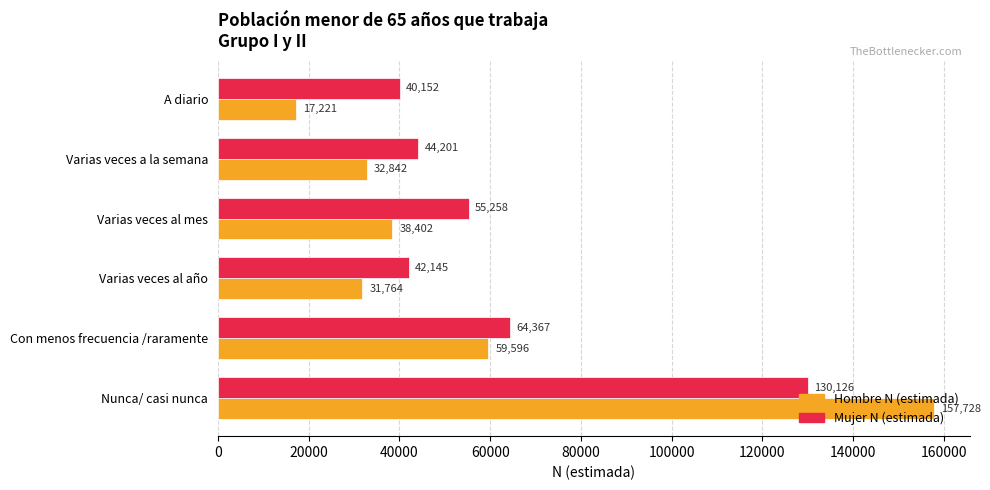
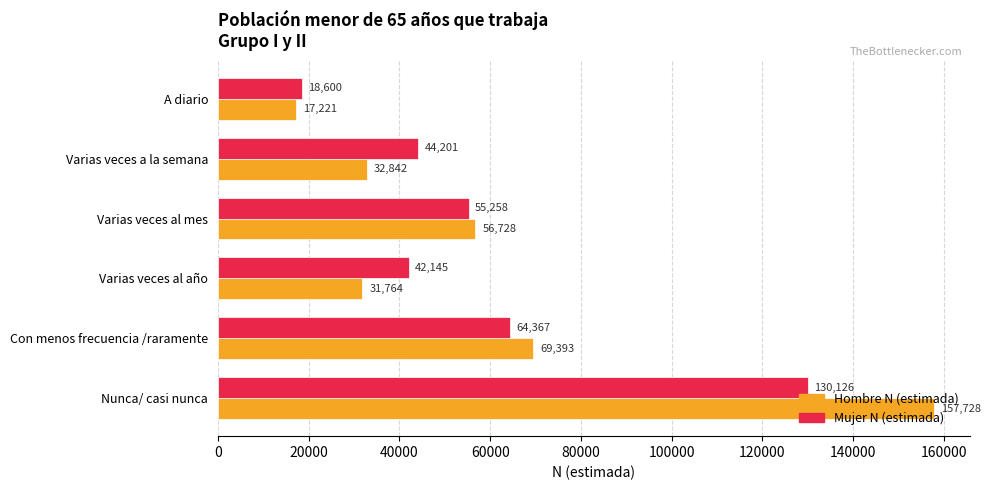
  {
    "Hombre N (estimada)": {
      "A diario": "17,221",
      "Varias veces a la semana": "32,842",
-     "Varias veces al mes": "38,402",
+     "Varias veces al mes": "56,728",
      "Varias veces al año": "31,764",
-     "Con menos frecuencia /raramente": "59,596",
+     "Con menos frecuencia /raramente": "69,393",
      "Nunca/ casi nunca": "157,728"
    },
    "Mujer N (estimada)": {
-     "A diario": "40,152",
+     "A diario": "18,600",
      "Varias veces a la semana": "44,201",
      "Varias veces al mes": "55,258",
      "Varias veces al año": "42,145",
      "Con menos frecuencia /raramente": "64,367",
      "Nunca/ casi nunca": "130,126"
    }
  }
